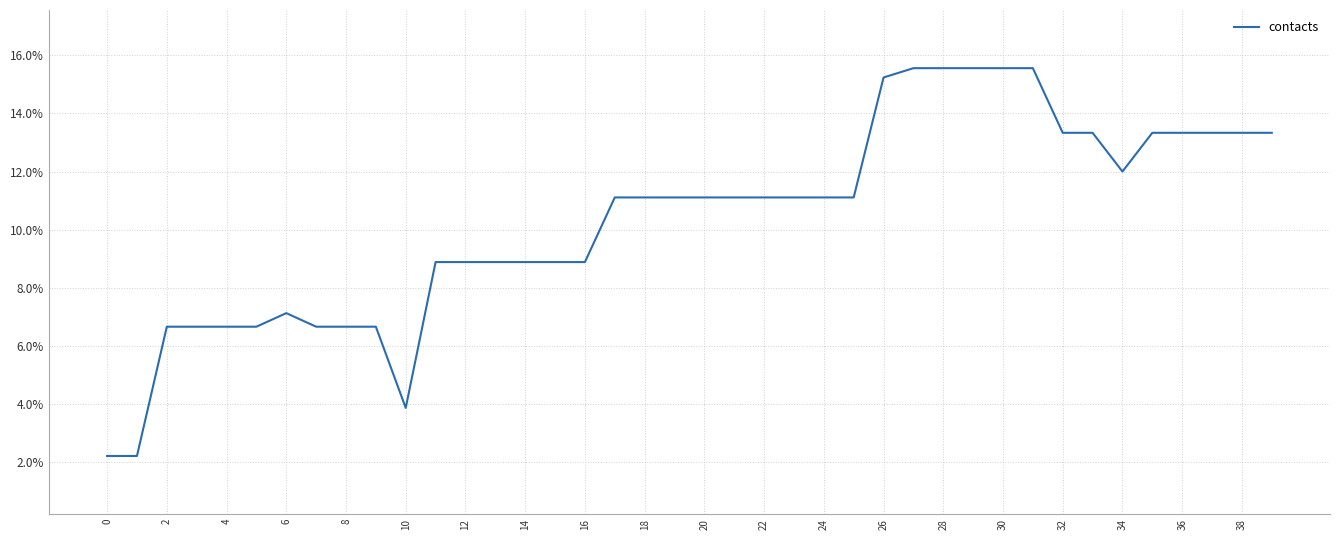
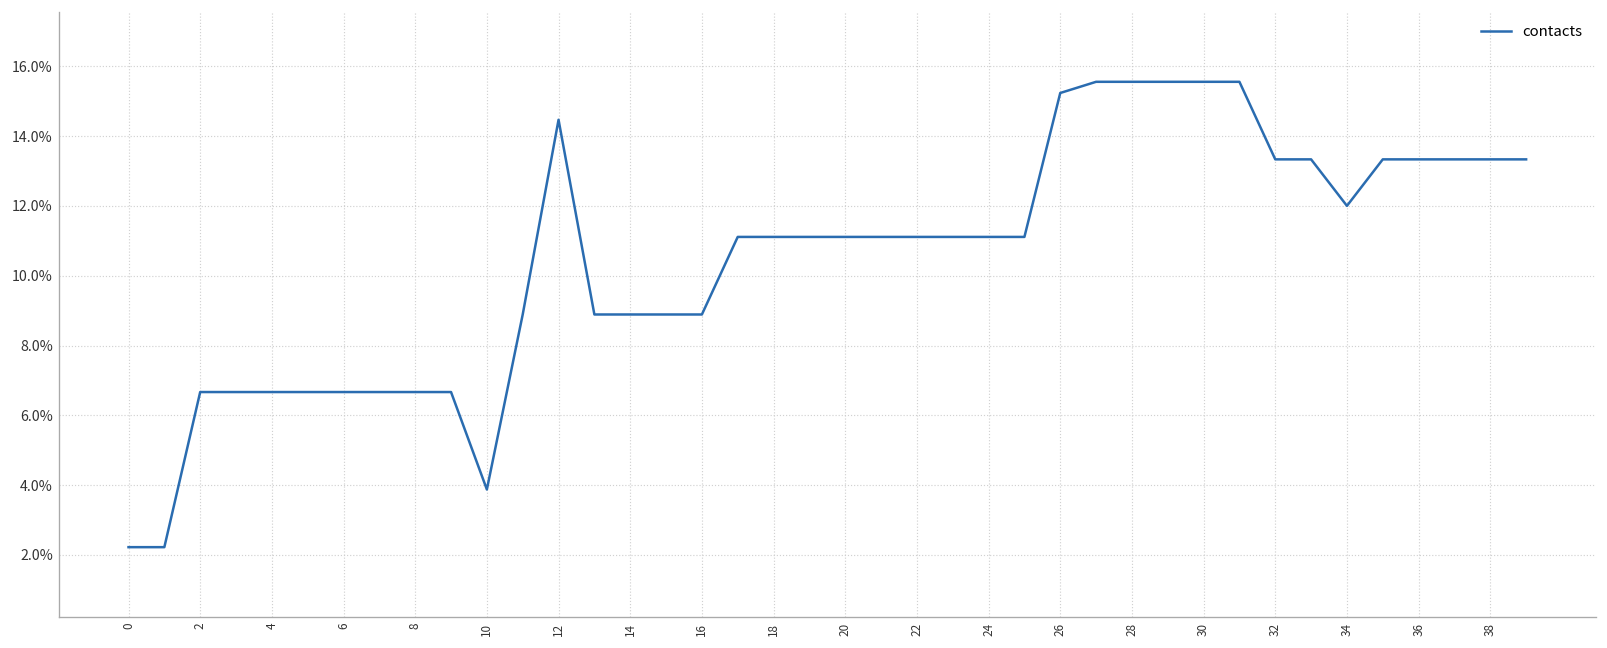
  {
    "0": "2.2%",
    "2": "6.7%",
    "4": "6.7%",
-   "6": "7.1%",
+   "6": "6.7%",
    "8": "6.7%",
    "10": "3.9%",
-   "12": "8.9%",
+   "12": "14.5%",
    "14": "8.9%",
    "16": "8.9%",
    "18": "11.1%",
    "20": "11.1%",
    "22": "11.1%",
    "24": "11.1%",
    "26": "15.2%",
    "28": "15.6%",
    "30": "15.6%",
    "32": "13.3%",
    "34": "12.0%",
    "36": "13.3%",
    "38": "13.3%"
  }
